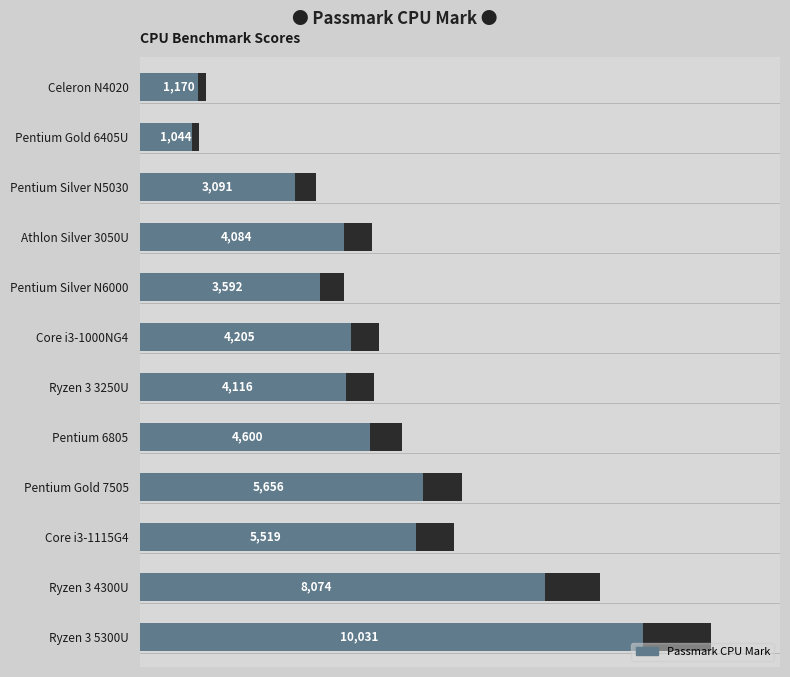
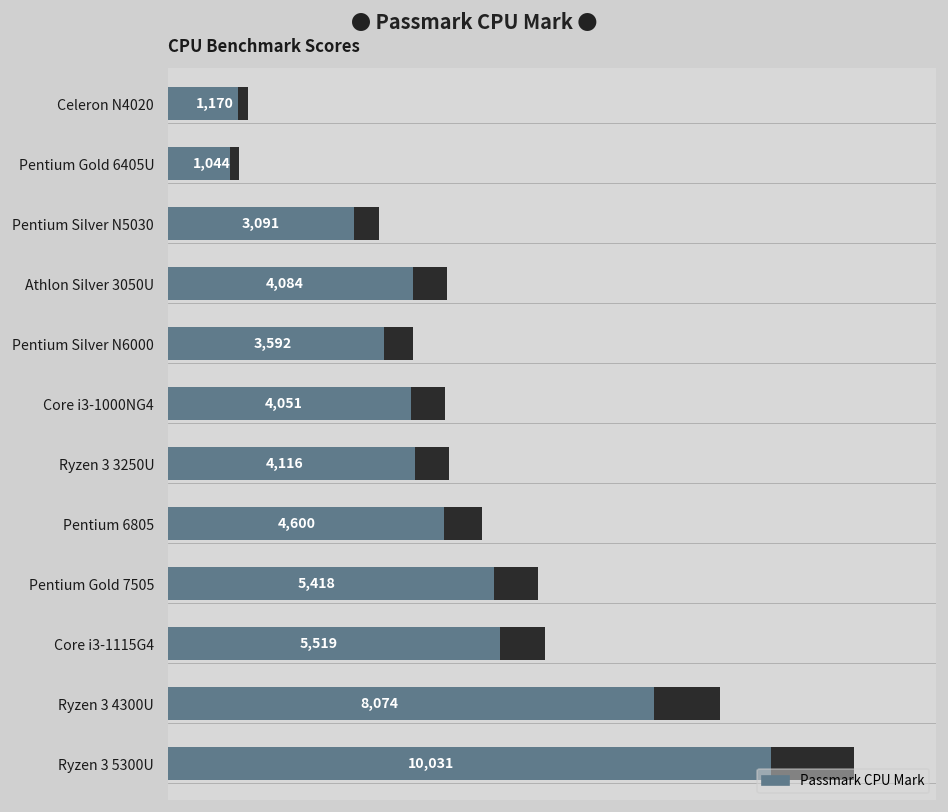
  {
    "Passmark CPU Mark": {
      "Celeron N4020": "1,170",
      "Pentium Gold 6405U": "1,044",
      "Pentium Silver N5030": "3,091",
      "Athlon Silver 3050U": "4,084",
      "Pentium Silver N6000": "3,592",
-     "Core i3-1000NG4": "4,205",
+     "Core i3-1000NG4": "4,051",
      "Ryzen 3 3250U": "4,116",
      "Pentium 6805": "4,600",
-     "Pentium Gold 7505": "5,656",
+     "Pentium Gold 7505": "5,418",
      "Core i3-1115G4": "5,519",
      "Ryzen 3 4300U": "8,074",
      "Ryzen 3 5300U": "10,031"
    }
  }
